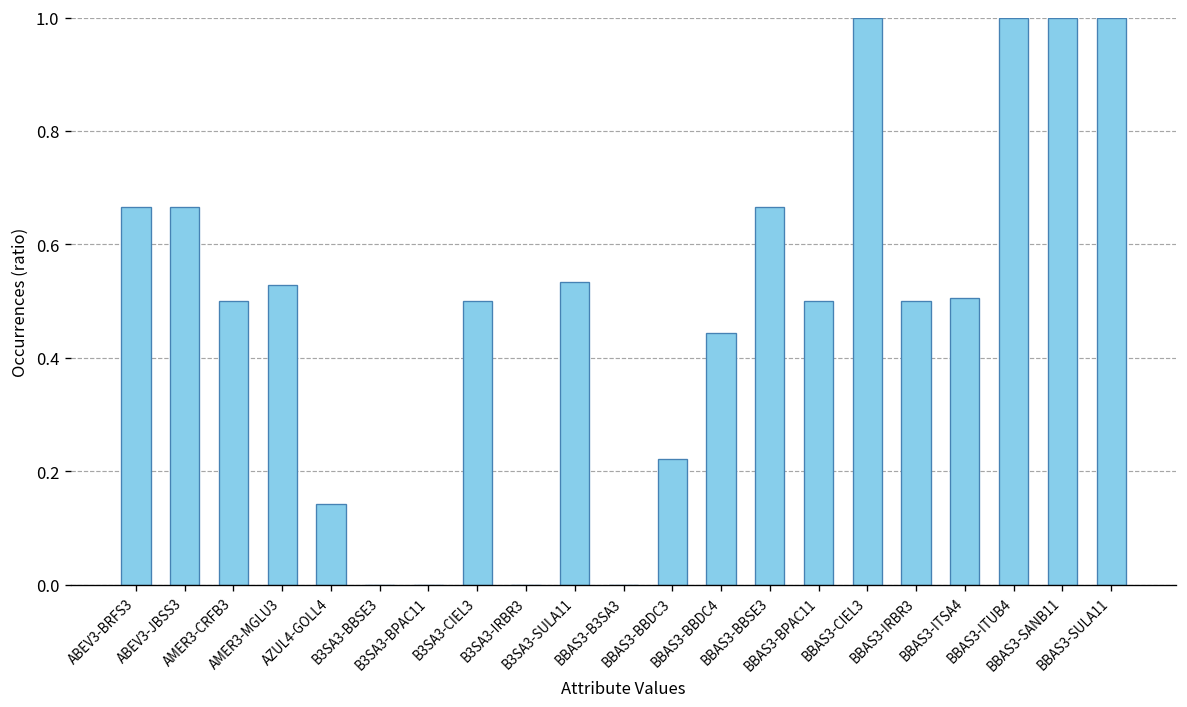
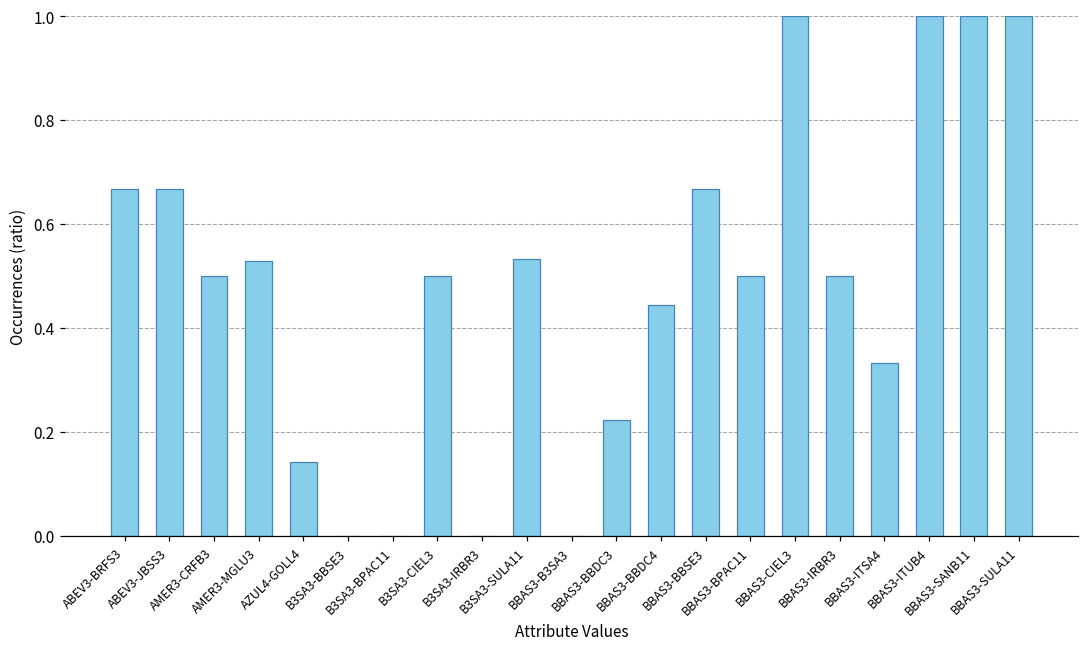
  {
    "ABEV3-BRFS3": 0.67,
    "ABEV3-JBSS3": 0.67,
    "AMER3-CRFB3": 0.50,
    "AMER3-MGLU3": 0.53,
    "AZUL4-GOLL4": 0.14,
    "B3SA3-BBSE3": 0.00,
    "B3SA3-BPAC11": 0.00,
    "B3SA3-CIEL3": 0.50,
    "B3SA3-IRBR3": 0.00,
    "B3SA3-SULA11": 0.53,
    "BBAS3-B3SA3": 0.00,
    "BBAS3-BBDC3": 0.22,
    "BBAS3-BBDC4": 0.44,
    "BBAS3-BBSE3": 0.67,
    "BBAS3-BPAC11": 0.50,
    "BBAS3-CIEL3": 1.00,
    "BBAS3-IRBR3": 0.50,
-   "BBAS3-ITSA4": 0.50,
+   "BBAS3-ITSA4": 0.33,
    "BBAS3-ITUB4": 1.00,
    "BBAS3-SANB11": 1.00,
    "BBAS3-SULA11": 1.00
  }
